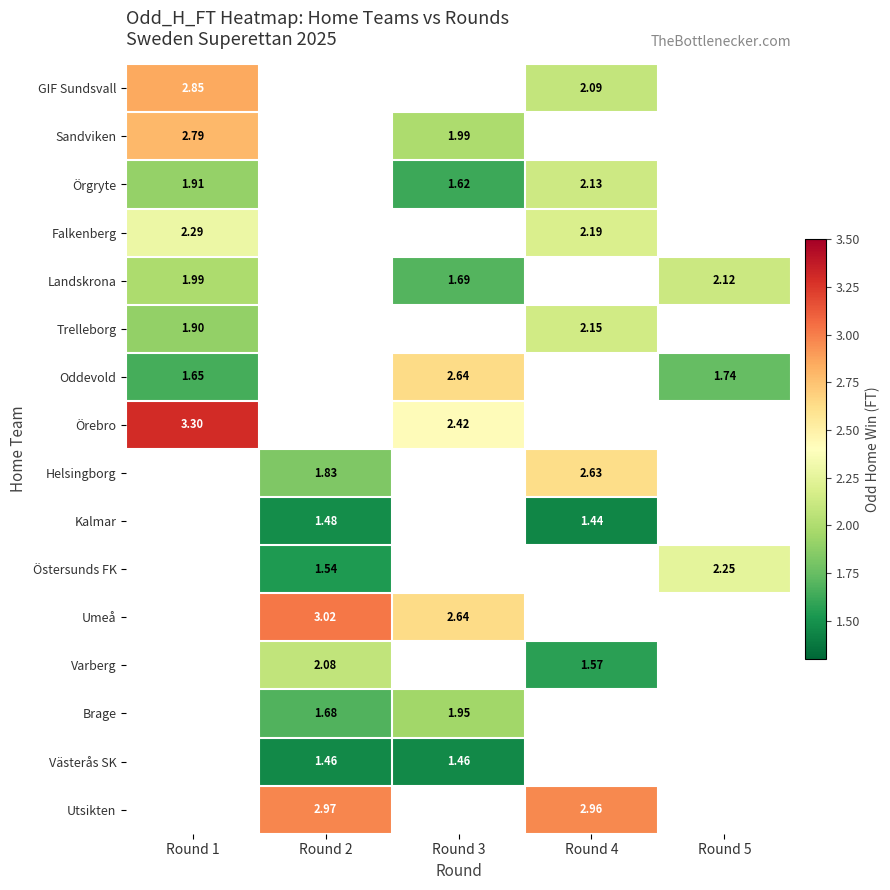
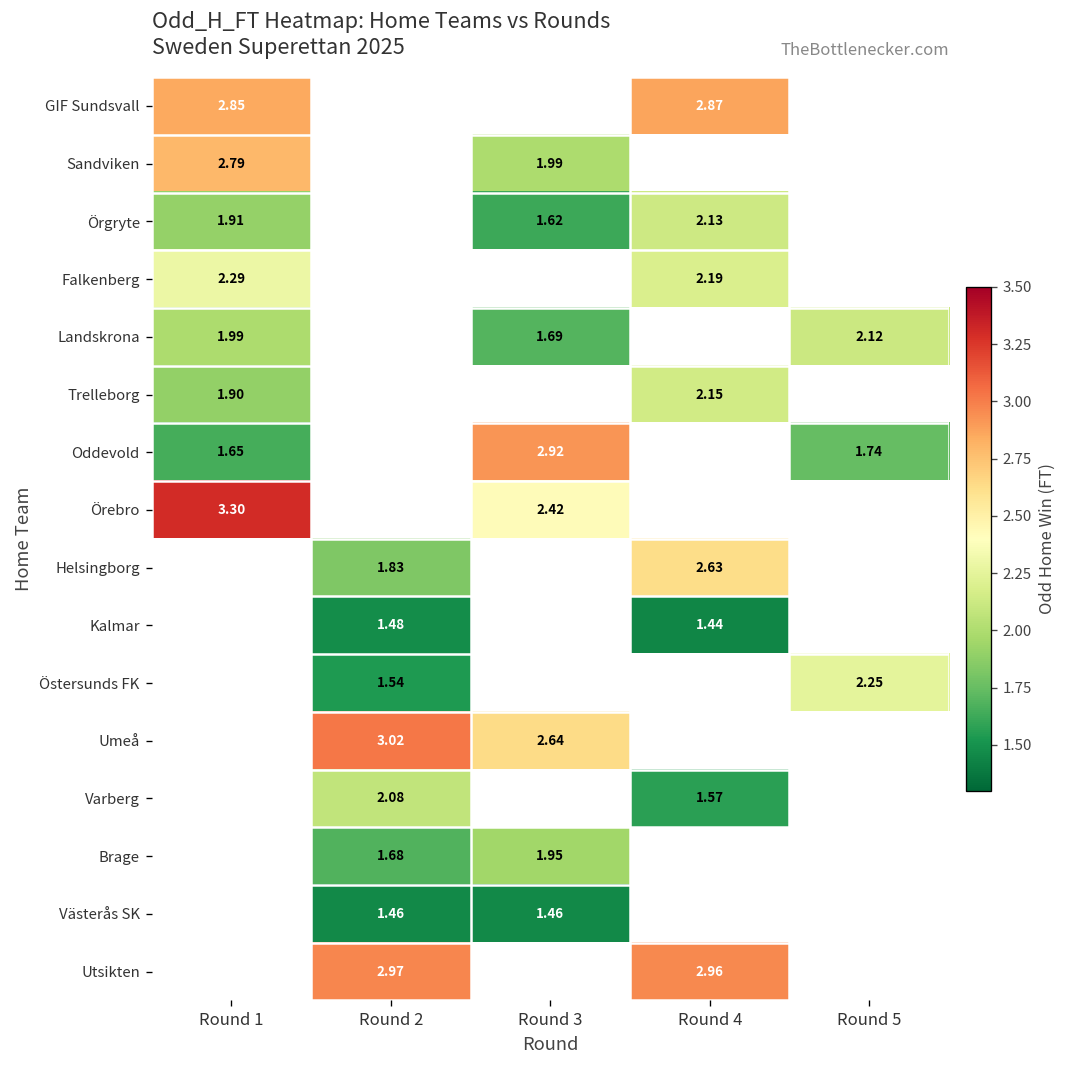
  {
    "GIF Sundsvall": {
      "Round 1": 2.85,
-     "Round 4": 2.09
+     "Round 4": 2.87
    },
    "Sandviken": {
      "Round 1": 2.79,
      "Round 3": 1.99
    },
    "Örgryte": {
      "Round 1": 1.91,
      "Round 3": 1.62,
      "Round 4": 2.13
    },
    "Falkenberg": {
      "Round 1": 2.29,
      "Round 4": 2.19
    },
    "Landskrona": {
      "Round 1": 1.99,
      "Round 3": 1.69,
      "Round 5": 2.12
    },
    "Trelleborg": {
      "Round 1": 1.90,
      "Round 4": 2.15
    },
    "Oddevold": {
      "Round 1": 1.65,
-     "Round 3": 2.64,
+     "Round 3": 2.92,
      "Round 5": 1.74
    },
    "Örebro": {
      "Round 1": 3.30,
      "Round 3": 2.42
    },
    "Helsingborg": {
      "Round 2": 1.83,
      "Round 4": 2.63
    },
    "Kalmar": {
      "Round 2": 1.48,
      "Round 4": 1.44
    },
    "Östersunds FK": {
      "Round 2": 1.54,
      "Round 5": 2.25
    },
    "Umeå": {
      "Round 2": 3.02,
      "Round 3": 2.64
    },
    "Varberg": {
      "Round 2": 2.08,
      "Round 4": 1.57
    },
    "Brage": {
      "Round 2": 1.68,
      "Round 3": 1.95
    },
    "Västerås SK": {
      "Round 2": 1.46,
      "Round 3": 1.46
    },
    "Utsikten": {
      "Round 2": 2.97,
      "Round 4": 2.96
    }
  }
